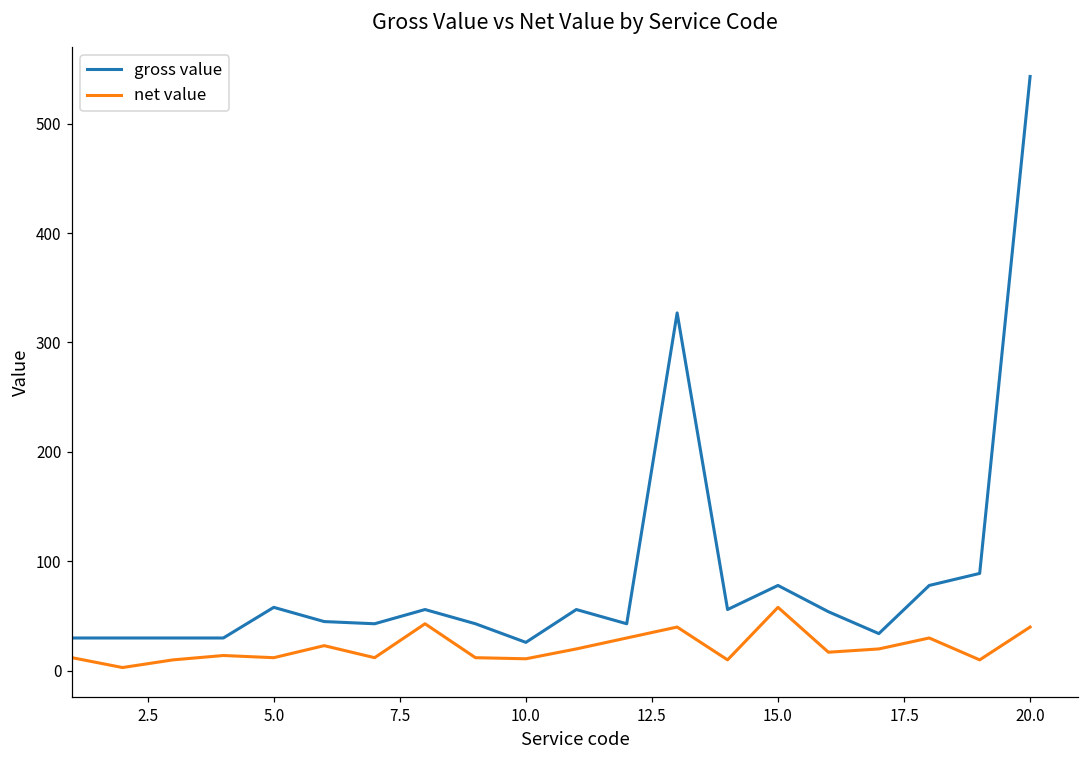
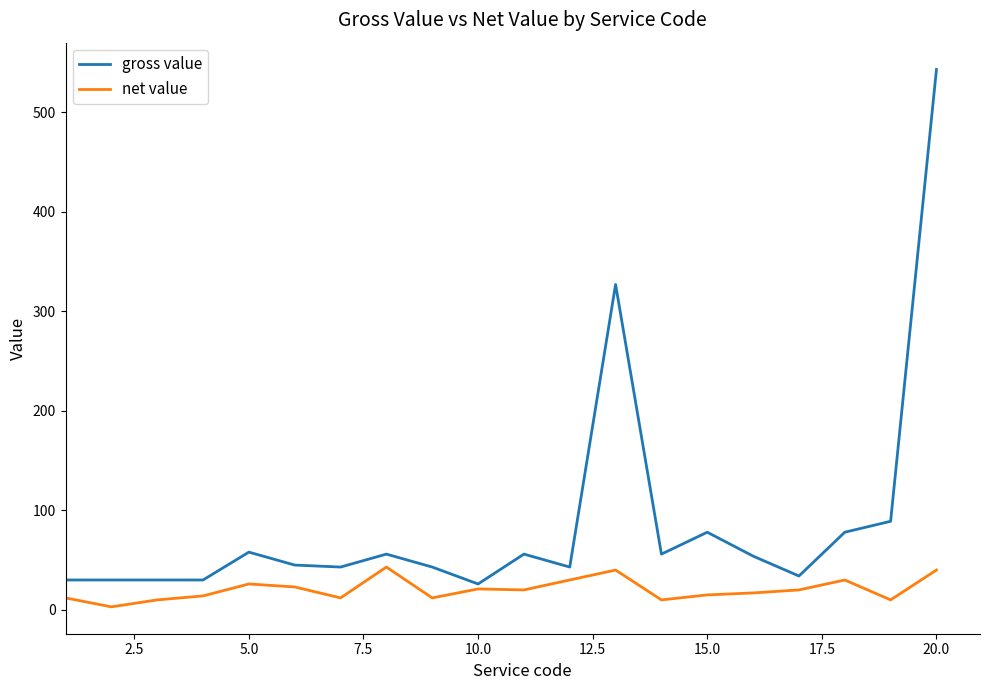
  {
    "gross value": {
      "5.0": 60,
      "10.0": 30,
      "15.0": 80,
      "20.0": 540
    },
    "net value": {
-     "5.0": 10,
-     "10.0": 10,
-     "15.0": 60,
+     "5.0": 30,
+     "10.0": 20,
+     "15.0": 20,
      "20.0": 40
    }
  }
